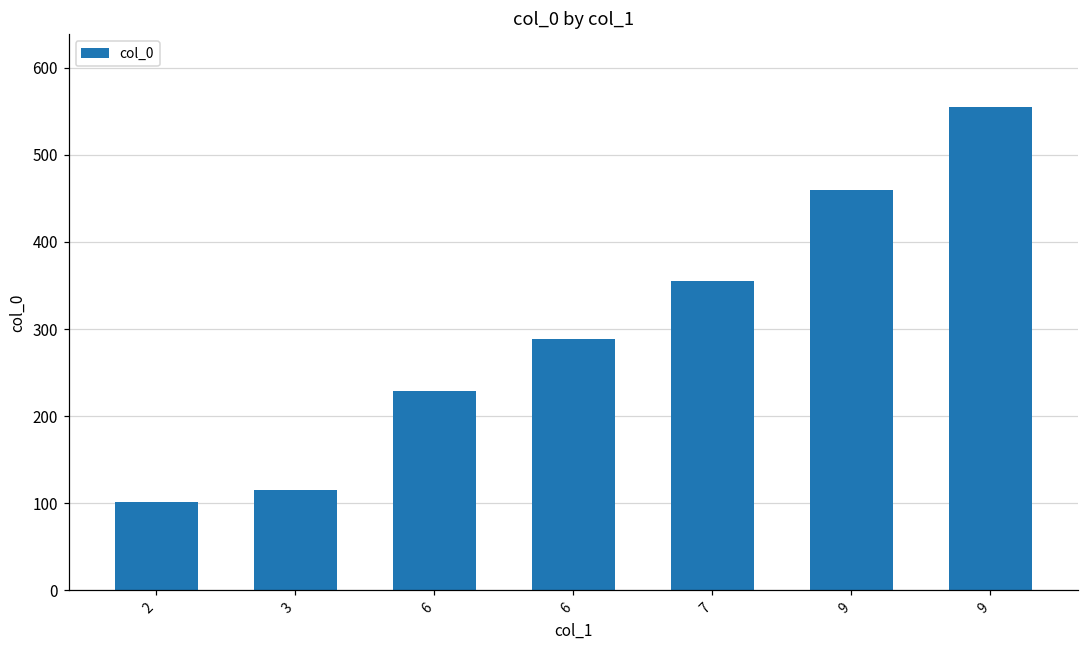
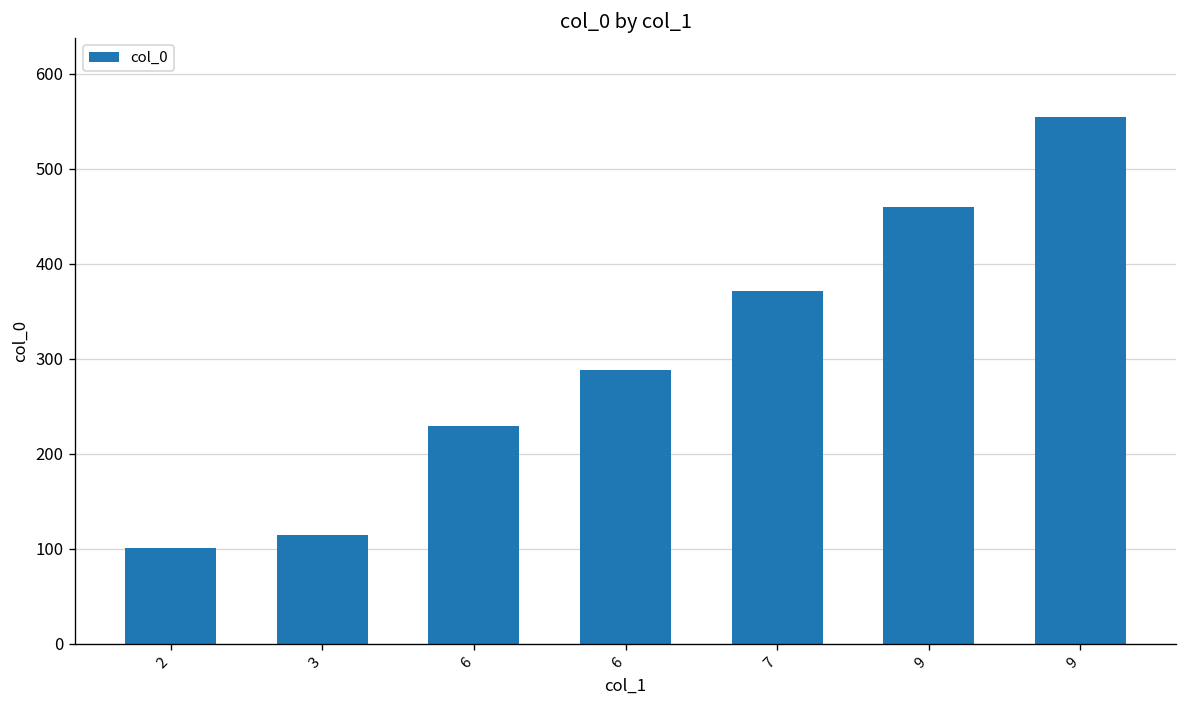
  {
    "2": 100,
    "3": 120,
-   "7": 360
+   "7": 370
  }
